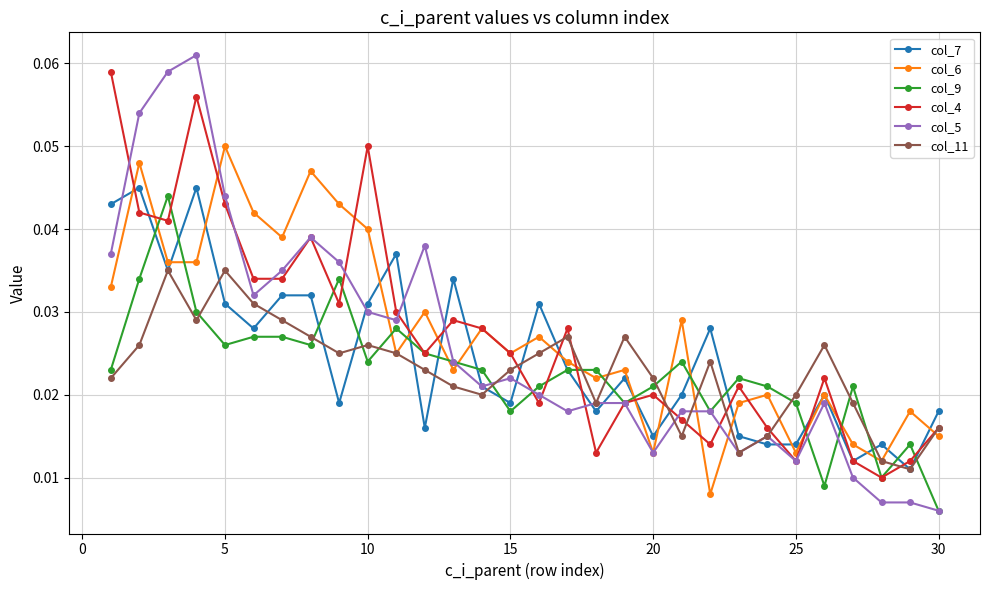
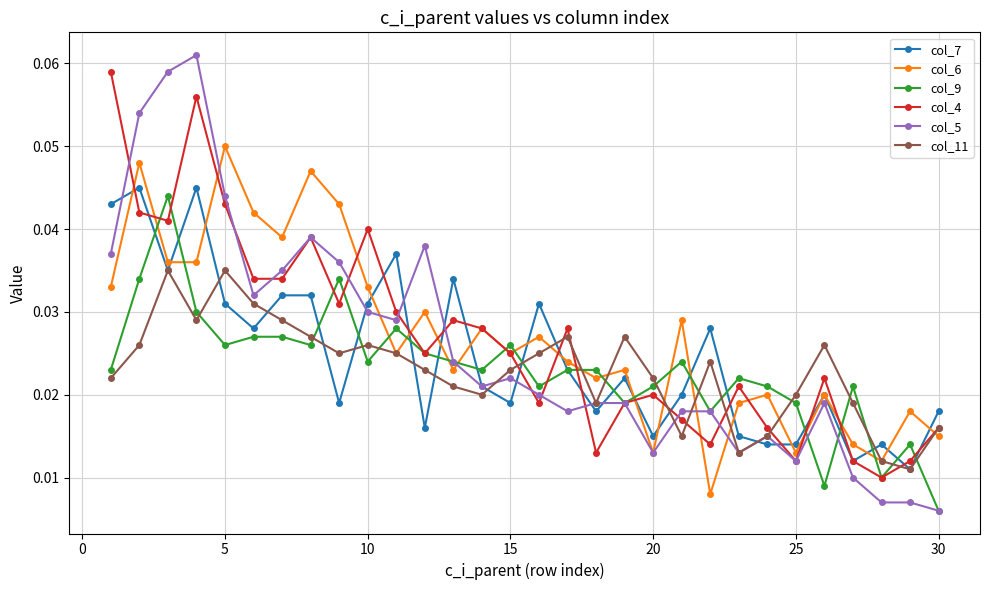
  {
    "col_7": {
      "5": 0.031,
      "10": 0.031,
      "15": 0.019,
      "20": 0.015,
      "25": 0.014,
      "30": 0.018
    },
    "col_6": {
      "5": 0.050,
-     "10": 0.040,
+     "10": 0.033,
      "25": 0.013,
      "30": 0.015
    },
    "col_9": {
      "5": 0.026,
      "10": 0.024,
-     "15": 0.018,
+     "15": 0.026,
      "20": 0.021,
      "25": 0.019
    },
    "col_4": {
      "5": 0.043,
-     "10": 0.05,
+     "10": 0.04,
      "20": 0.02
    },
    "col_5": {
      "5": 0.044,
      "10": 0.030,
      "15": 0.022
    },
    "col_11": {
      "5": 0.035,
      "10": 0.026,
      "15": 0.023,
      "20": 0.022,
      "25": 0.020
    }
  }
